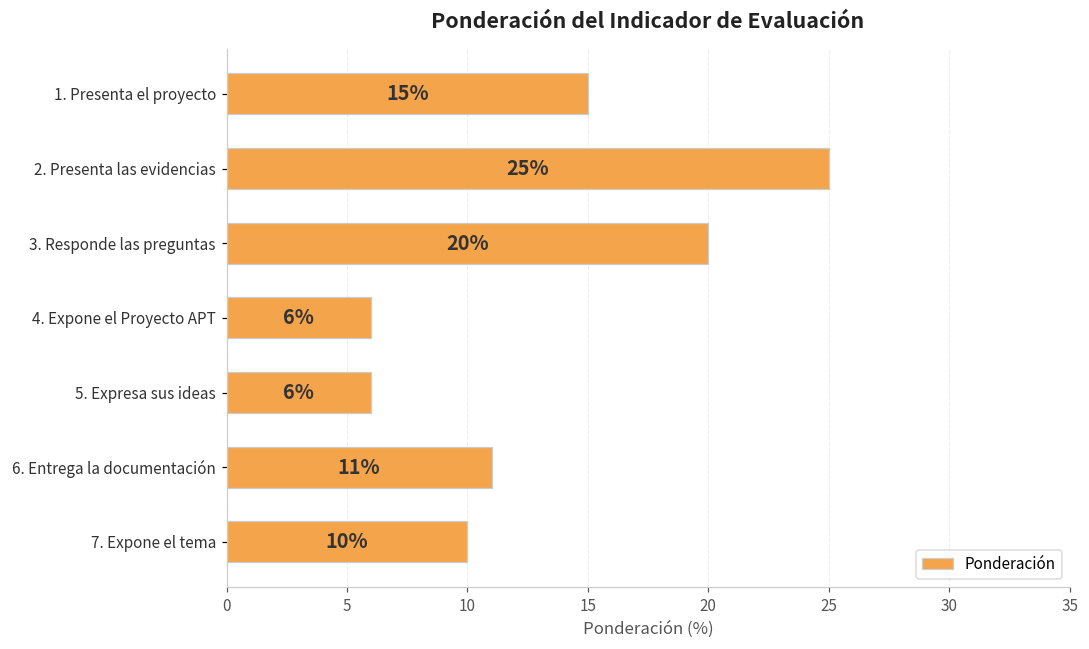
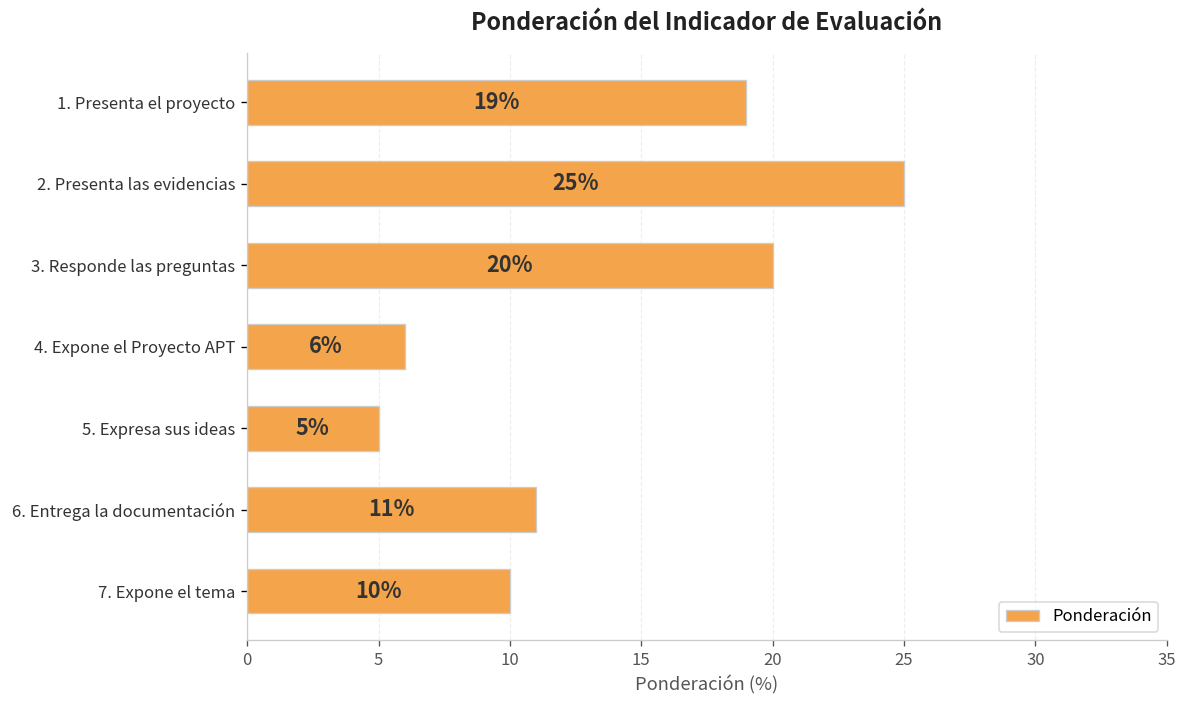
  {
-   "1. Presenta el proyecto": "15%",
+   "1. Presenta el proyecto": "19%",
    "2. Presenta las evidencias": "25%",
    "3. Responde las preguntas": "20%",
    "4. Expone el Proyecto APT": "6%",
-   "5. Expresa sus ideas": "6%",
+   "5. Expresa sus ideas": "5%",
    "6. Entrega la documentación": "11%",
    "7. Expone el tema": "10%"
  }
